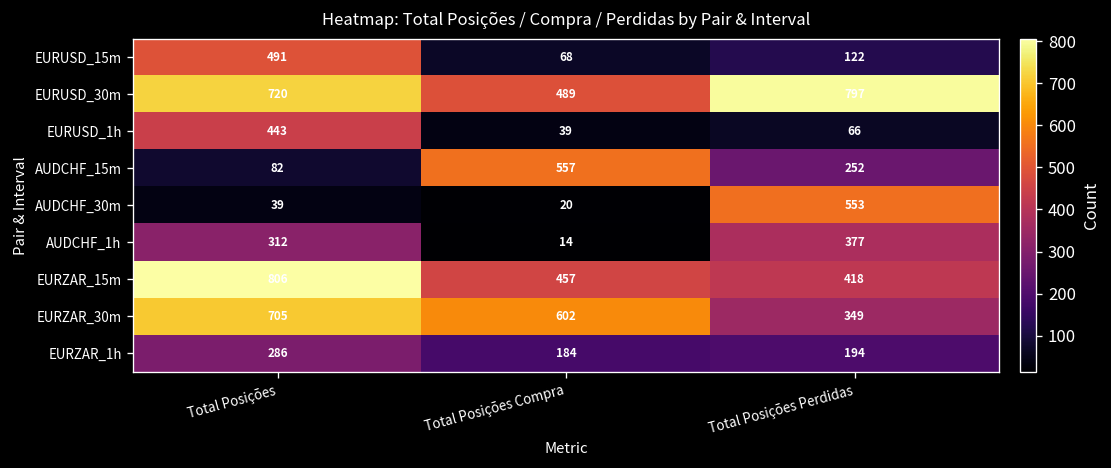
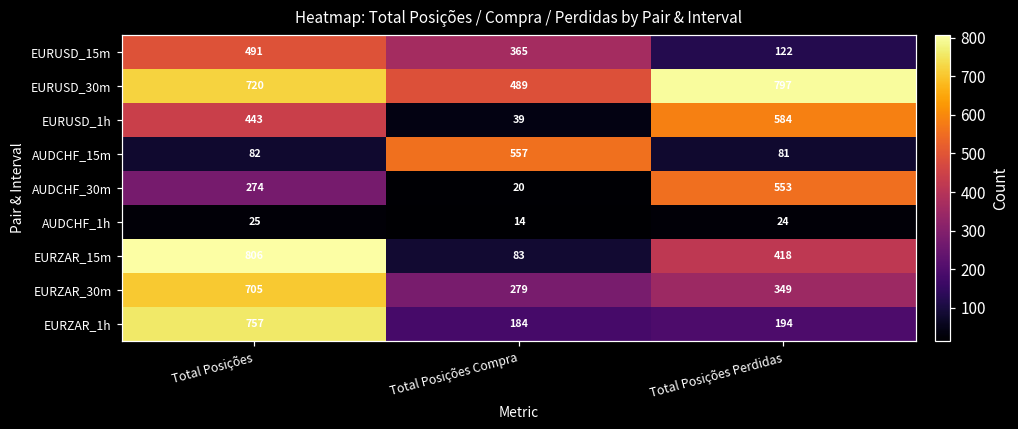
  {
    "EURUSD_15m": {
      "Total Posições": 491,
-     "Total Posições Compra": 68,
+     "Total Posições Compra": 365,
      "Total Posições Perdidas": 122
    },
    "EURUSD_30m": {
      "Total Posições": 720,
      "Total Posições Compra": 489,
      "Total Posições Perdidas": 797
    },
    "EURUSD_1h": {
      "Total Posições": 443,
      "Total Posições Compra": 39,
-     "Total Posições Perdidas": 66
+     "Total Posições Perdidas": 584
    },
    "AUDCHF_15m": {
      "Total Posições": 82,
      "Total Posições Compra": 557,
-     "Total Posições Perdidas": 252
+     "Total Posições Perdidas": 81
    },
    "AUDCHF_30m": {
-     "Total Posições": 39,
+     "Total Posições": 274,
      "Total Posições Compra": 20,
      "Total Posições Perdidas": 553
    },
    "AUDCHF_1h": {
-     "Total Posições": 312,
+     "Total Posições": 25,
      "Total Posições Compra": 14,
-     "Total Posições Perdidas": 377
+     "Total Posições Perdidas": 24
    },
    "EURZAR_15m": {
      "Total Posições": 806,
-     "Total Posições Compra": 457,
+     "Total Posições Compra": 83,
      "Total Posições Perdidas": 418
    },
    "EURZAR_30m": {
      "Total Posições": 705,
-     "Total Posições Compra": 602,
+     "Total Posições Compra": 279,
      "Total Posições Perdidas": 349
    },
    "EURZAR_1h": {
-     "Total Posições": 286,
+     "Total Posições": 757,
      "Total Posições Compra": 184,
      "Total Posições Perdidas": 194
    }
  }
